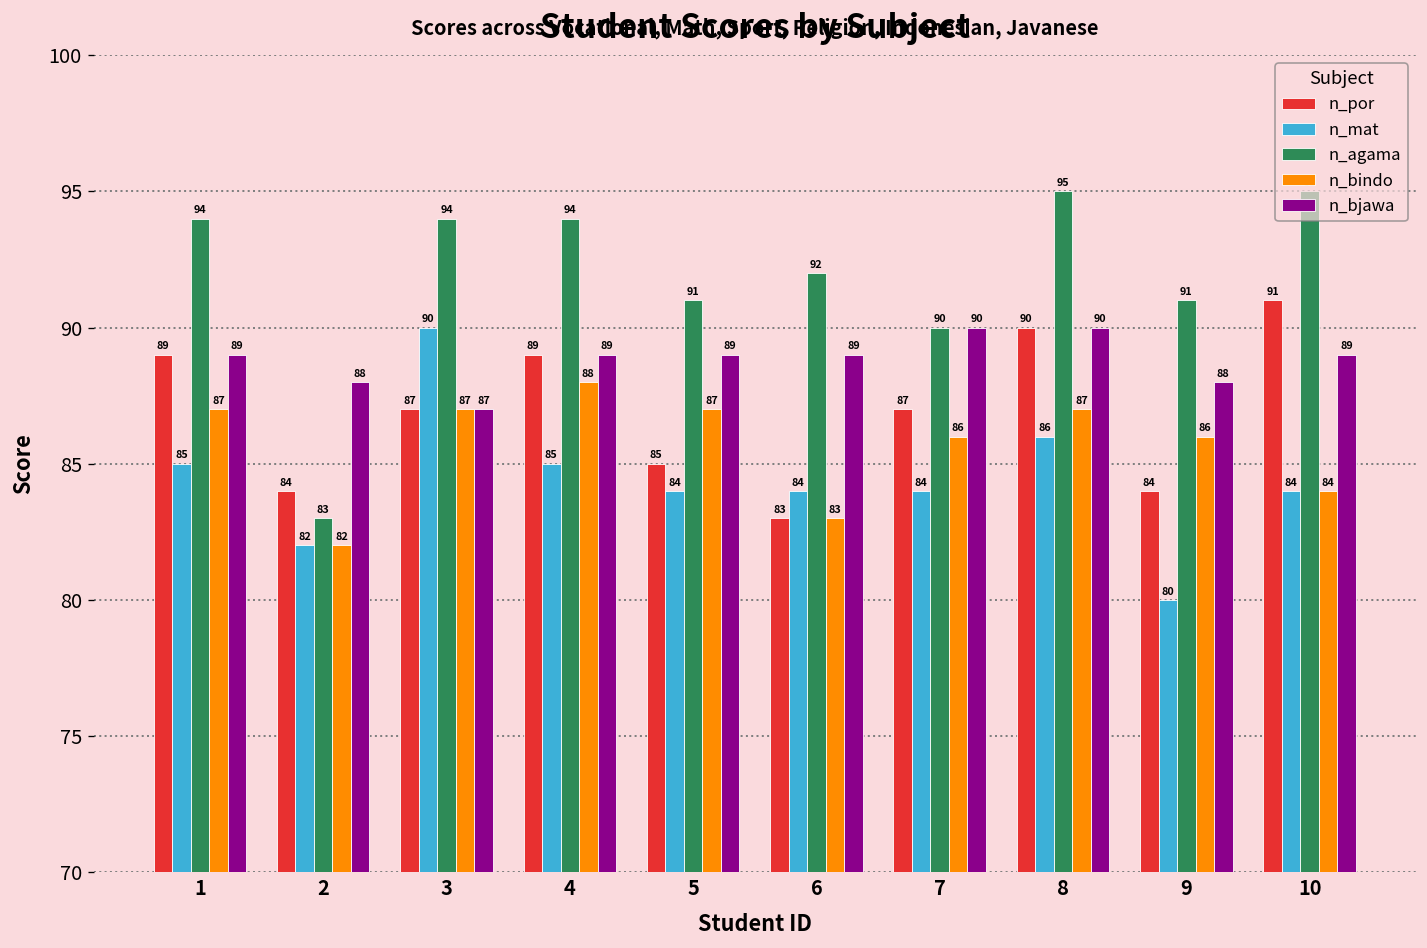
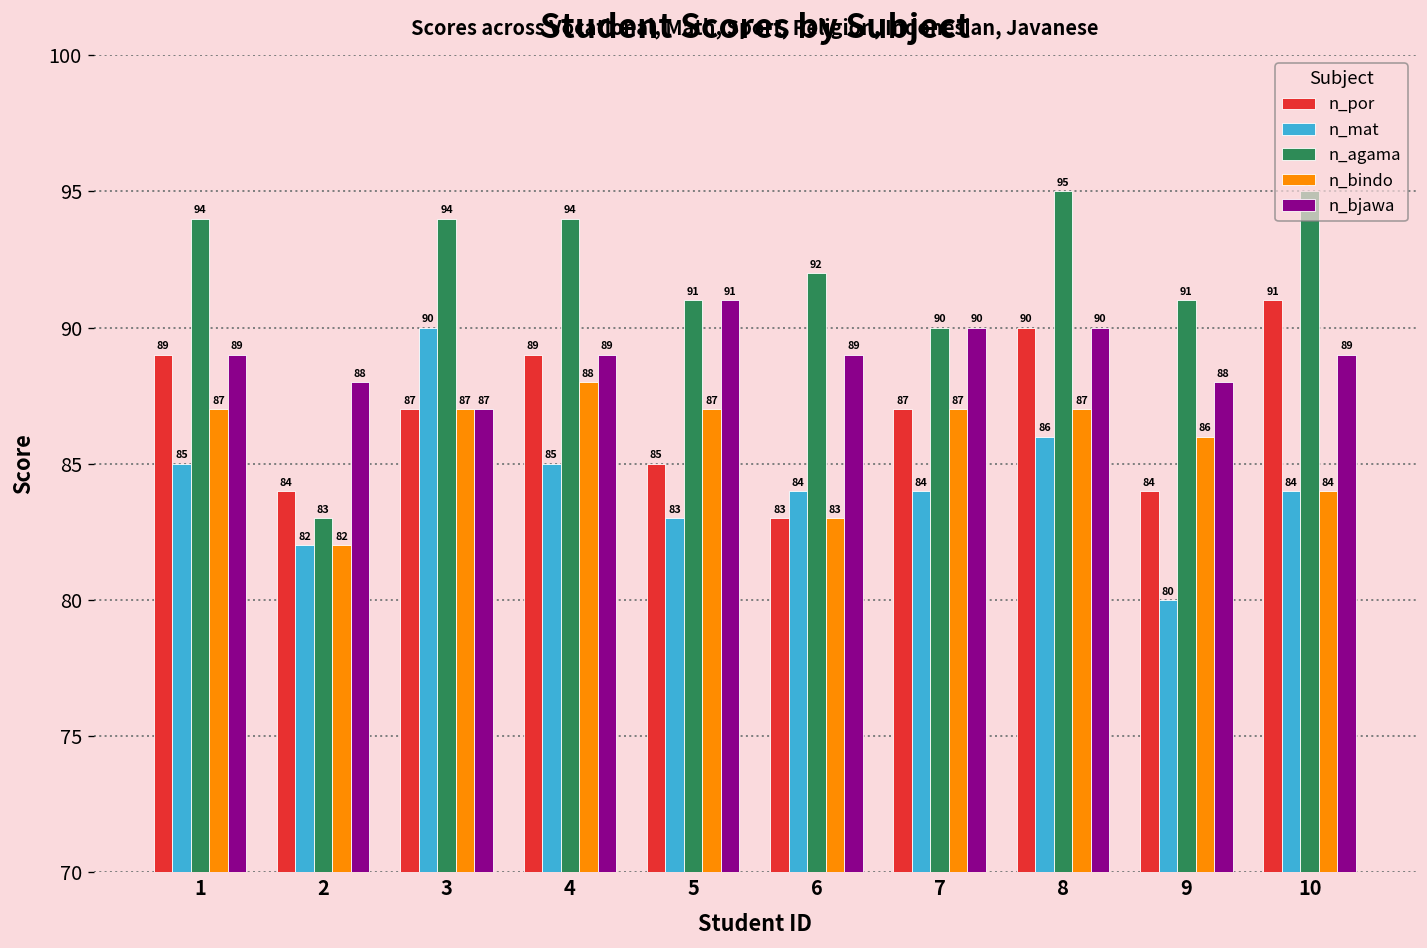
  {
    "n_por": {
      "1": 89,
      "2": 84,
      "3": 87,
      "4": 89,
      "5": 85,
      "6": 83,
      "7": 87,
      "8": 90,
      "9": 84,
      "10": 91
    },
    "n_mat": {
      "1": 85,
      "2": 82,
      "3": 90,
      "4": 85,
-     "5": 84,
+     "5": 83,
      "6": 84,
      "7": 84,
      "8": 86,
      "9": 80,
      "10": 84
    },
    "n_agama": {
      "1": 94,
      "2": 83,
      "3": 94,
      "4": 94,
      "5": 91,
      "6": 92,
      "7": 90,
      "8": 95,
      "9": 91
    },
    "n_bindo": {
      "1": 87,
      "2": 82,
      "3": 87,
      "4": 88,
      "5": 87,
      "6": 83,
-     "7": 86,
+     "7": 87,
      "8": 87,
      "9": 86,
      "10": 84
    },
    "n_bjawa": {
      "1": 89,
      "2": 88,
      "3": 87,
      "4": 89,
-     "5": 89,
+     "5": 91,
      "6": 89,
      "7": 90,
      "8": 90,
      "9": 88,
      "10": 89
    }
  }
